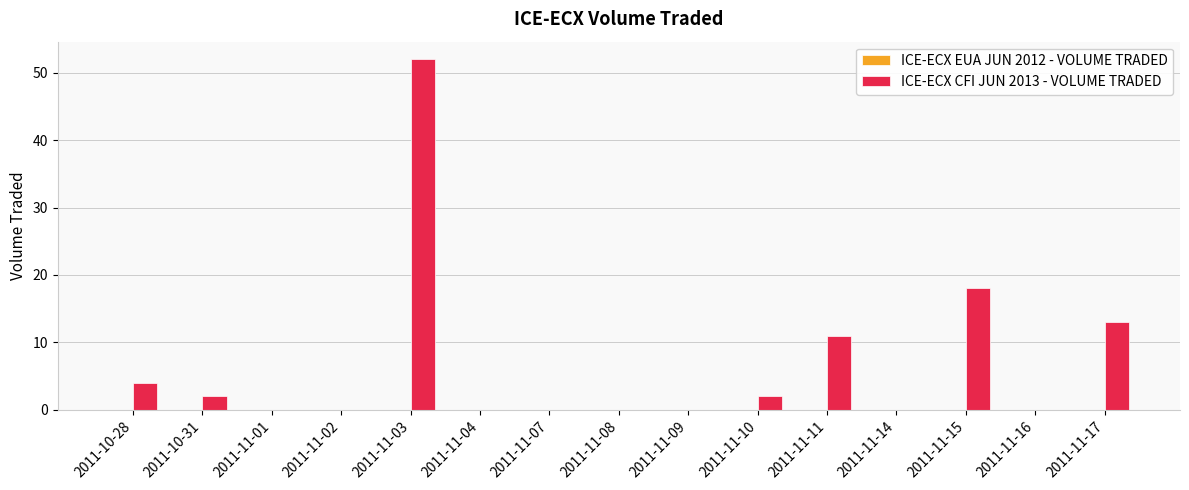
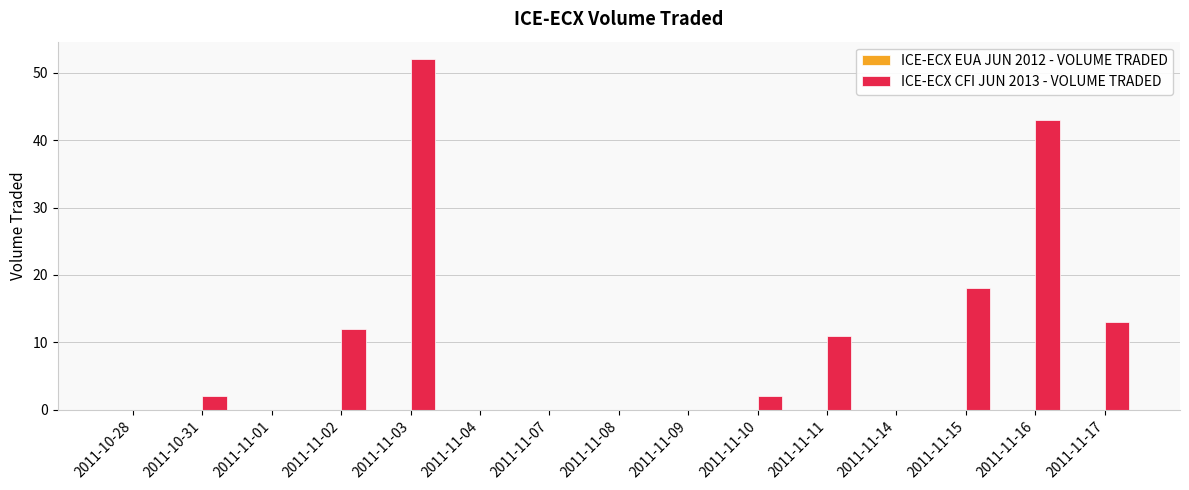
  {
    "ICE-ECX EUA JUN 2012 - VOLUME TRADED": {
      "2011-10-28": 0,
      "2011-10-31": 0,
      "2011-11-01": 0,
      "2011-11-02": 0,
      "2011-11-03": 0,
      "2011-11-04": 0,
      "2011-11-07": 0,
      "2011-11-08": 0,
      "2011-11-09": 0,
      "2011-11-10": 0,
      "2011-11-11": 0,
      "2011-11-14": 0,
      "2011-11-15": 0,
      "2011-11-16": 0,
      "2011-11-17": 0
    },
    "ICE-ECX CFI JUN 2013 - VOLUME TRADED": {
-     "2011-10-28": 4,
+     "2011-10-28": 0,
      "2011-10-31": 2,
      "2011-11-01": 0,
-     "2011-11-02": 0,
+     "2011-11-02": 12,
      "2011-11-03": 52,
      "2011-11-04": 0,
      "2011-11-07": 0,
      "2011-11-08": 0,
      "2011-11-09": 0,
      "2011-11-10": 2,
      "2011-11-11": 11,
      "2011-11-14": 0,
      "2011-11-15": 18,
-     "2011-11-16": 0,
+     "2011-11-16": 43,
      "2011-11-17": 13
    }
  }
